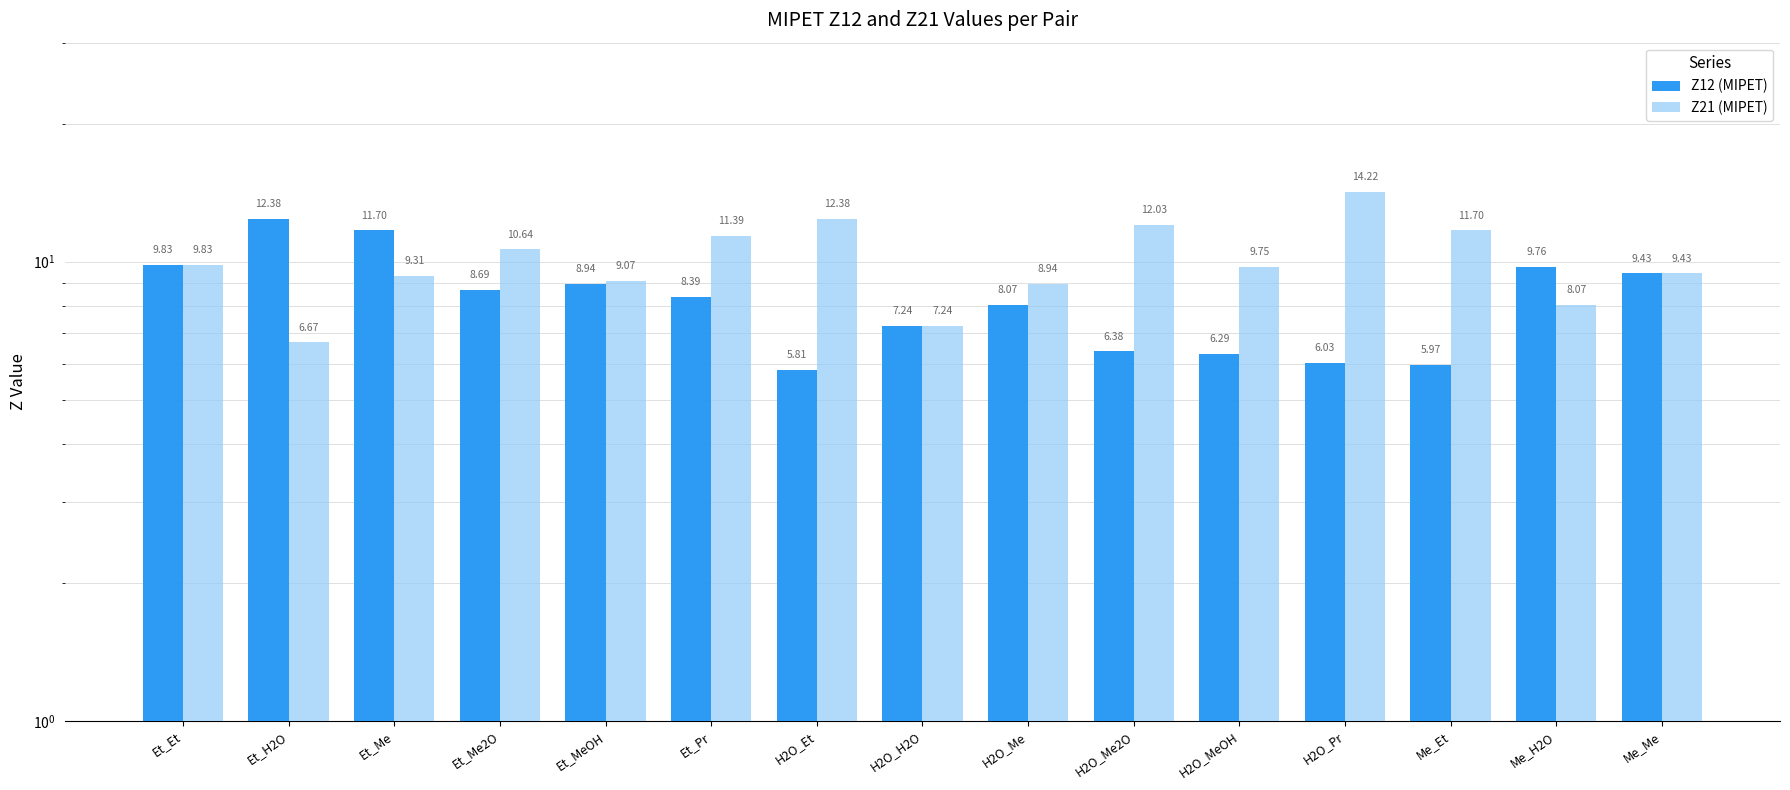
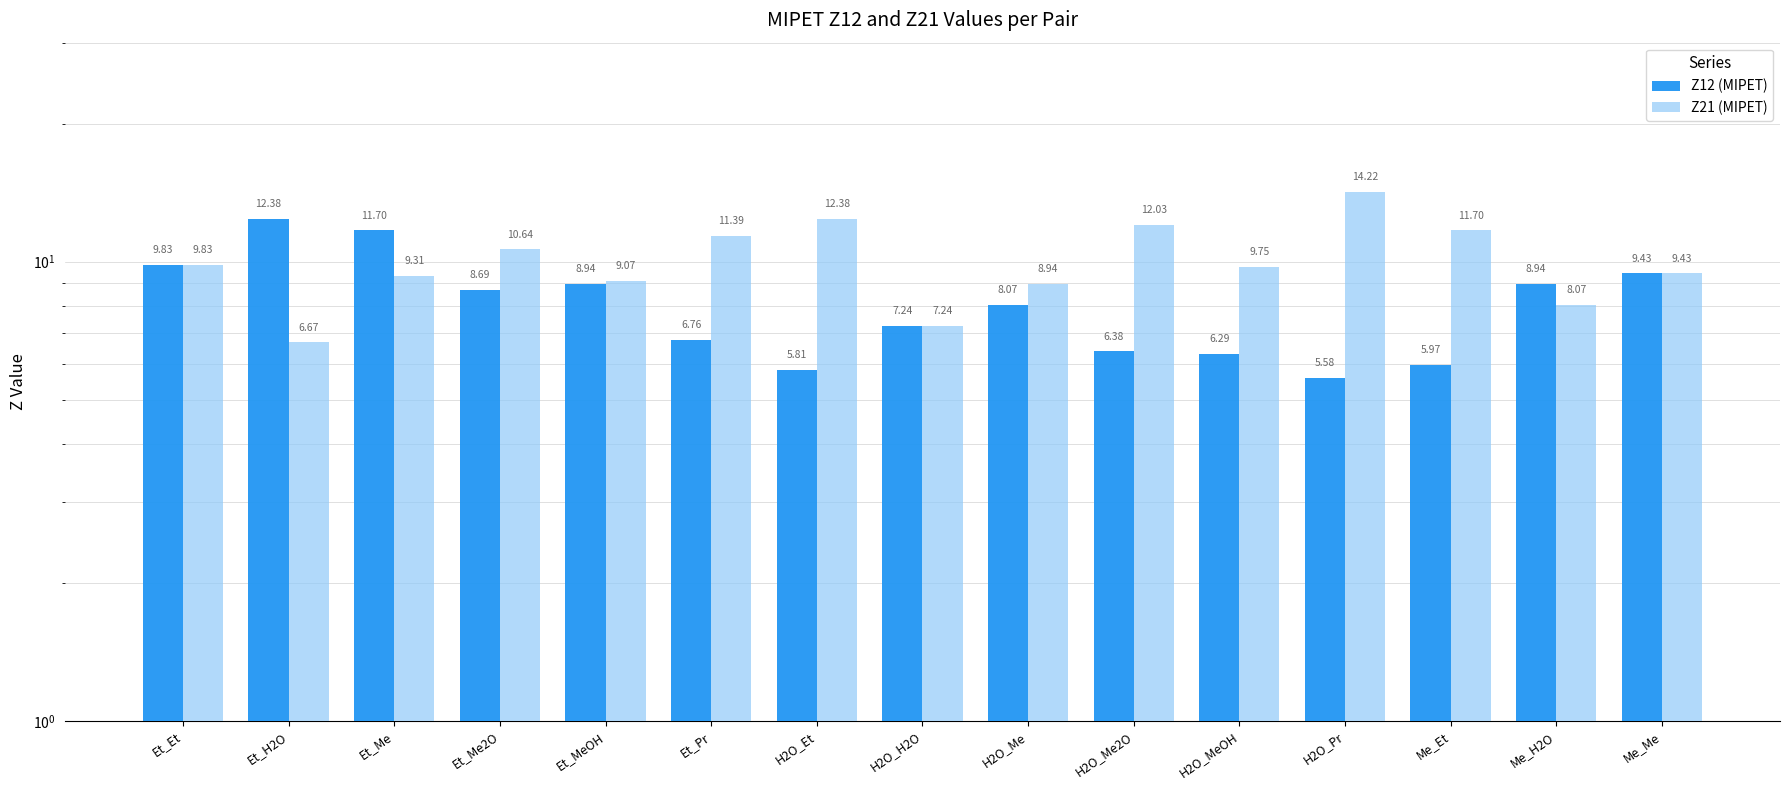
  {
    "Z12 (MIPET)": {
      "Et_Et": 9.83,
      "Et_H2O": 12.38,
      "Et_Me": 11.70,
      "Et_Me2O": 8.69,
      "Et_MeOH": 8.94,
-     "Et_Pr": 8.39,
+     "Et_Pr": 6.76,
      "H2O_Et": 5.81,
      "H2O_H2O": 7.24,
      "H2O_Me": 8.07,
      "H2O_Me2O": 6.38,
      "H2O_MeOH": 6.29,
-     "H2O_Pr": 6.03,
+     "H2O_Pr": 5.58,
      "Me_Et": 5.97,
-     "Me_H2O": 9.76,
+     "Me_H2O": 8.94,
      "Me_Me": 9.43
    },
    "Z21 (MIPET)": {
      "Et_Et": 9.83,
      "Et_H2O": 6.67,
      "Et_Me": 9.31,
      "Et_Me2O": 10.64,
      "Et_MeOH": 9.07,
      "Et_Pr": 11.39,
      "H2O_Et": 12.38,
      "H2O_H2O": 7.24,
      "H2O_Me": 8.94,
      "H2O_Me2O": 12.03,
      "H2O_MeOH": 9.75,
      "H2O_Pr": 14.22,
      "Me_Et": 11.70,
      "Me_H2O": 8.07,
      "Me_Me": 9.43
    }
  }
